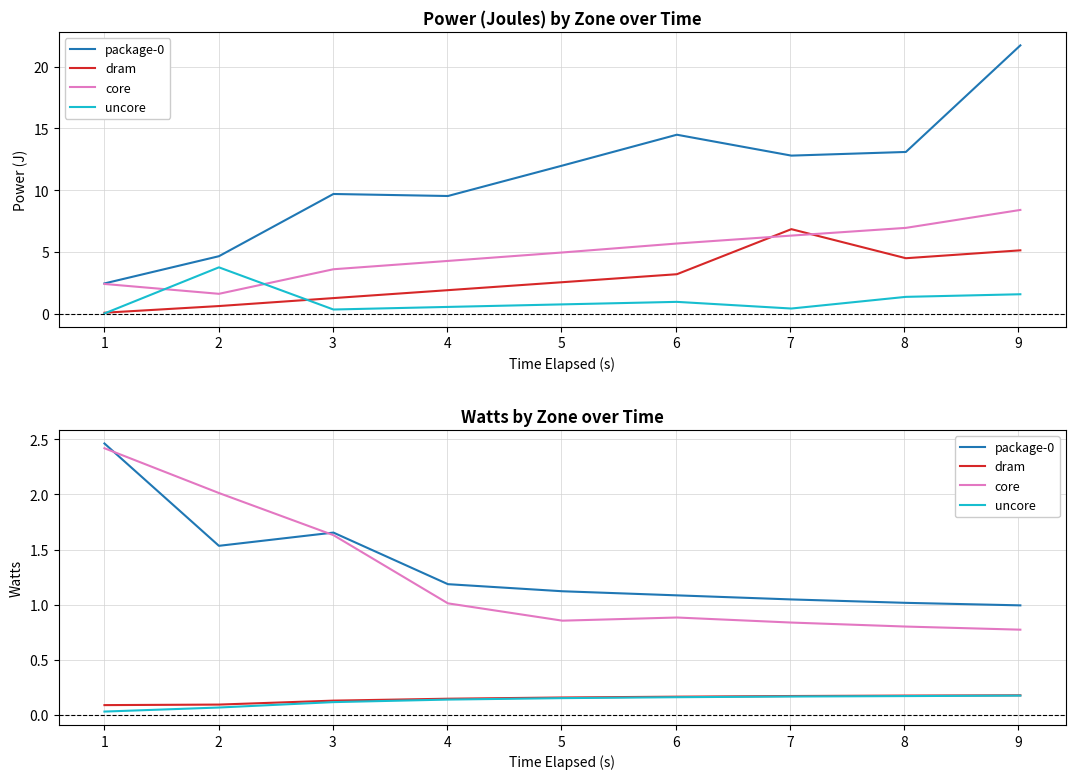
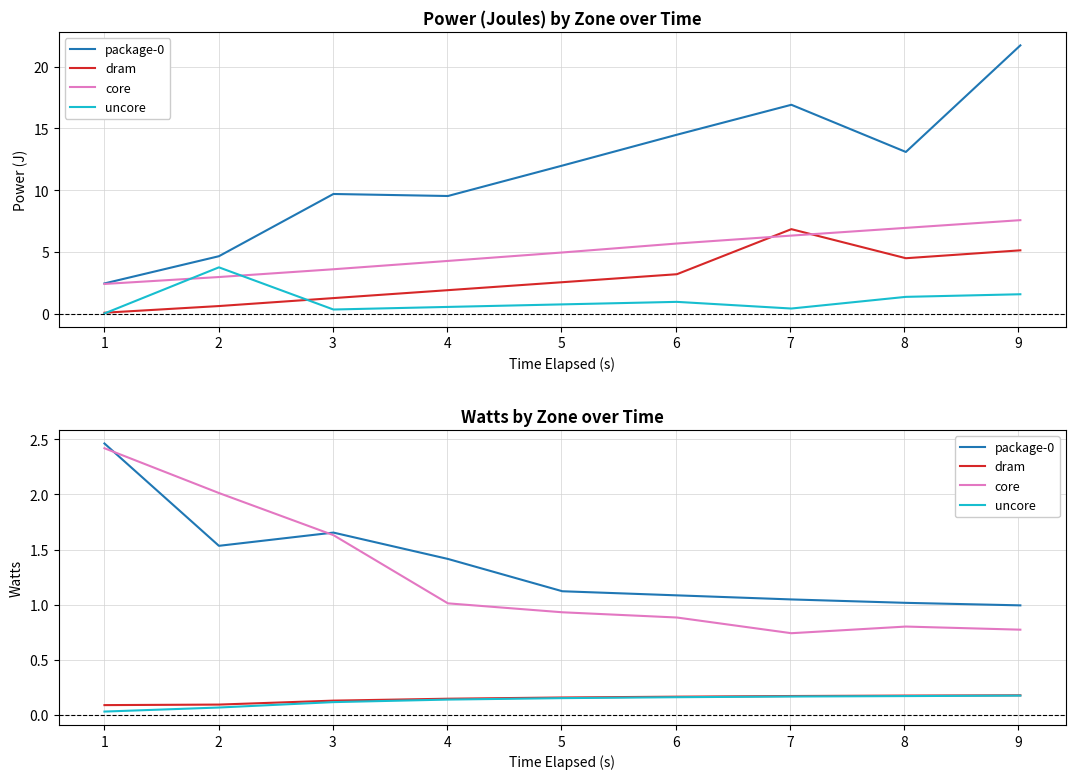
  {
    "Power (Joules) by Zone over Time": {
      "package-0": {
        "2": 4.7,
        "3": 9.7,
        "4": 9.5,
        "5": 12.0,
        "6": 14.5,
-       "7": 12.8,
+       "7": 16.9,
        "8": 13.1,
        "9": 21.7
      },
      "dram": {
        "2": 0.6,
        "3": 1.3,
        "4": 1.9,
        "5": 2.6,
        "6": 3.2,
        "7": 6.9,
        "8": 4.5,
        "9": 5.1
      },
      "core": {
-       "2": 1.6,
+       "2": 3.0,
        "3": 3.6,
        "4": 4.3,
        "5": 5.0,
        "6": 5.7,
        "7": 6.3,
        "8": 7.0,
-       "9": 8.4
+       "9": 7.6
      },
      "uncore": {
        "2": 3.8,
        "3": 0.4,
        "4": 0.6,
        "5": 0.8,
        "6": 1.0,
        "7": 0.4,
        "8": 1.4,
        "9": 1.6
      }
    },
    "Watts by Zone over Time": {
      "package-0": {
        "1": 2.46,
        "2": 1.53,
-       "4": 1.19,
+       "4": 1.42,
        "5": 1.12,
        "6": 1.08,
        "7": 1.05,
        "8": 1.02,
        "9": 0.99
      },
      "dram": {
        "1": 0.09,
        "2": 0.09
      },
      "core": {
        "1": 2.42,
        "2": 2.01,
        "4": 1.01,
-       "5": 0.86,
+       "5": 0.93,
        "6": 0.88,
-       "7": 0.84,
+       "7": 0.74,
        "8": 0.80,
        "9": 0.77
      },
      "uncore": {
        "1": 0.03,
        "2": 0.07
      }
    }
  }
